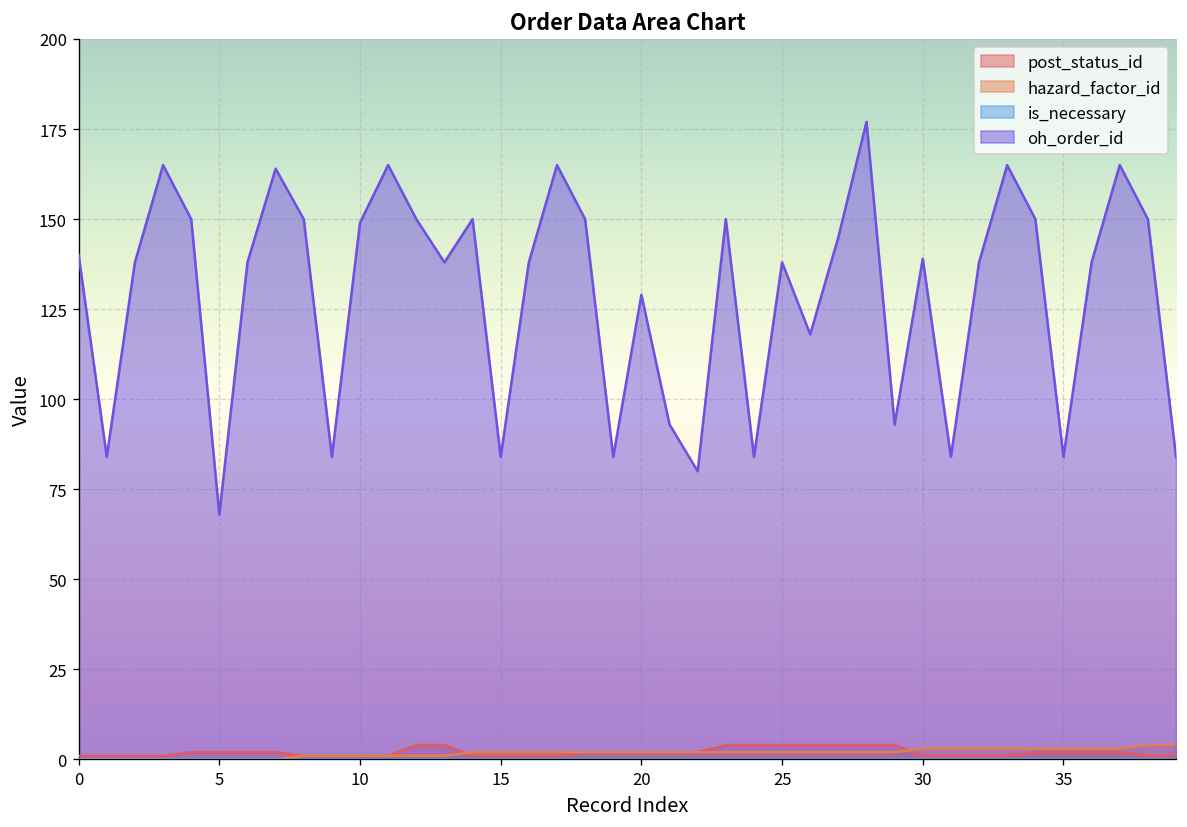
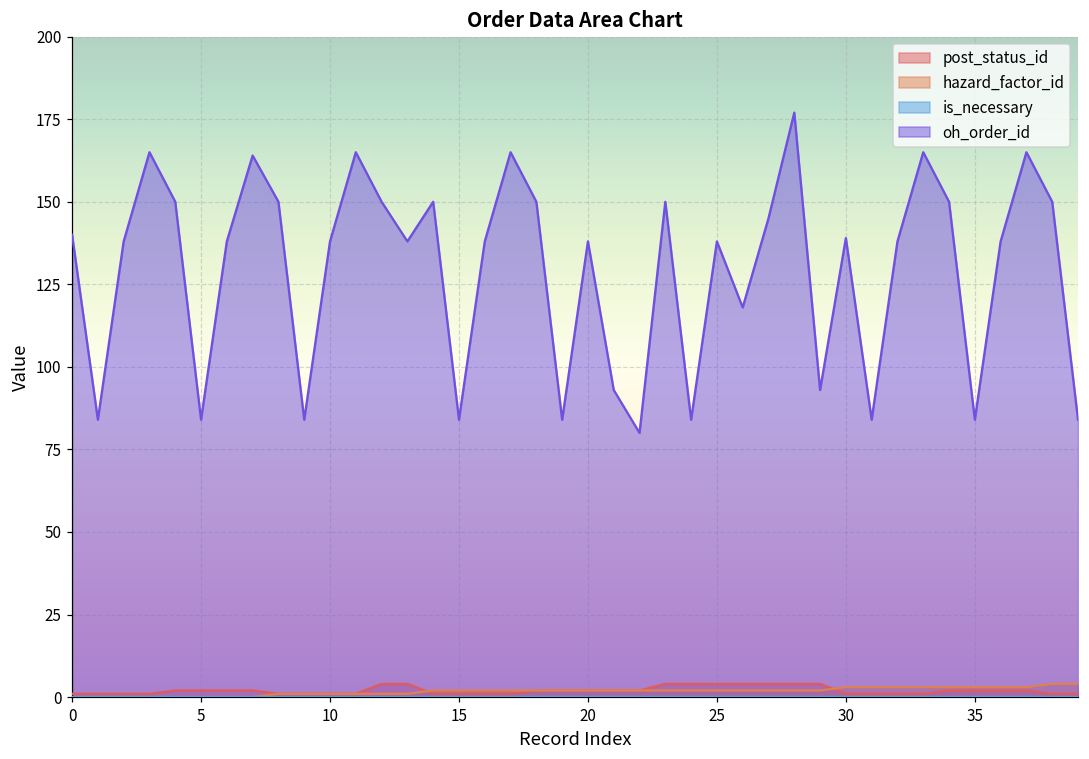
  {
    "is_necessary": {
      "10": 0,
      "15": 0,
      "20": 0,
      "25": 0,
      "30": 0,
      "35": 0
    },
    "oh_order_id": {
      "0": 140,
-     "5": 68,
-     "10": 149,
+     "5": 84,
+     "10": 138,
      "15": 84,
-     "20": 129,
+     "20": 138,
      "25": 138,
      "30": 139,
      "35": 84
    }
  }
